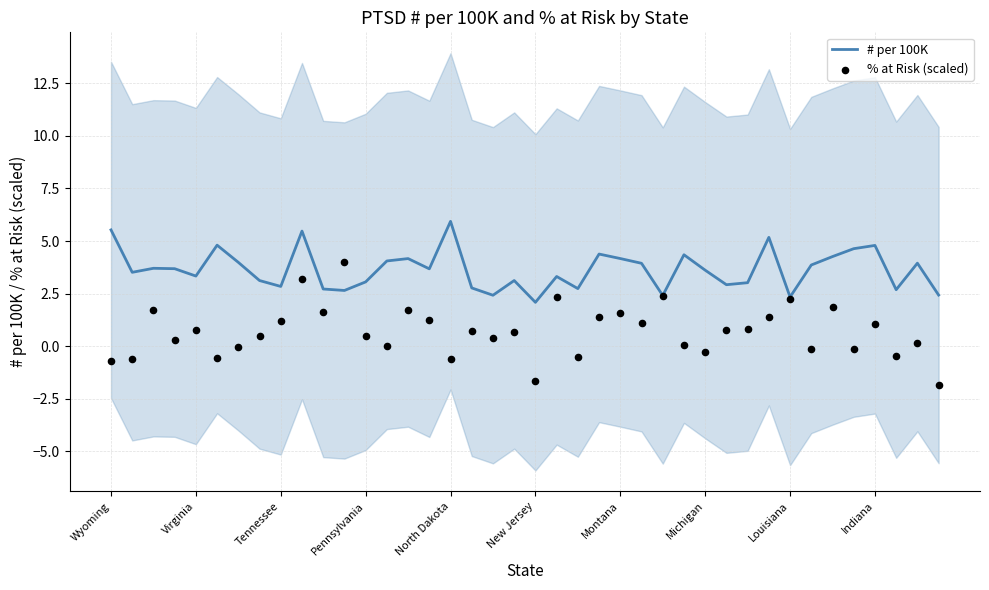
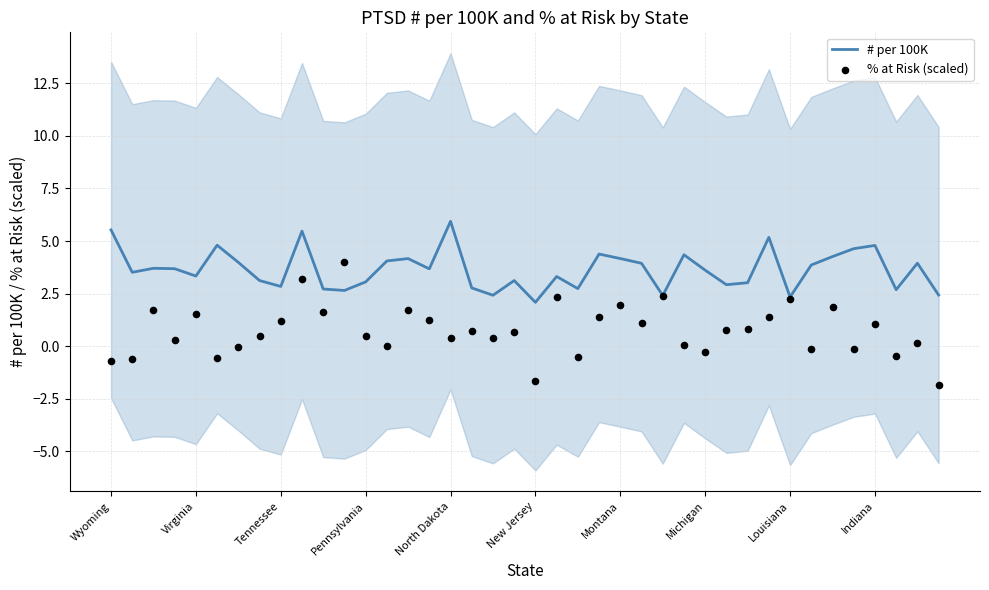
  {
    "% at Risk (scaled)": {
-     "Virginia": 0.8,
-     "North Dakota": -0.6,
-     "Montana": 1.6
+     "Virginia": 1.5,
+     "North Dakota": 0.4,
+     "Montana": 1.9
    }
  }
